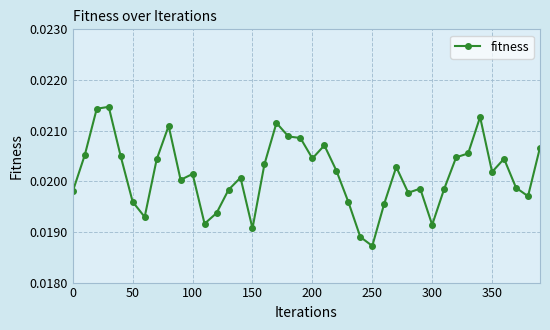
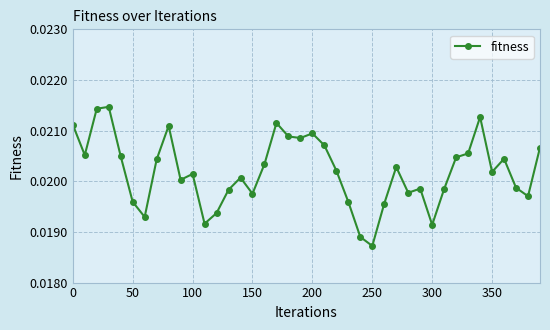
  {
-   "0": 0.0198,
+   "0": 0.0211,
    "50": 0.0196,
    "100": 0.0201,
-   "150": 0.0191,
-   "200": 0.0205,
+   "150": 0.0198,
+   "200": 0.0209,
    "250": 0.0187,
    "300": 0.0191,
    "350": 0.0202
  }
